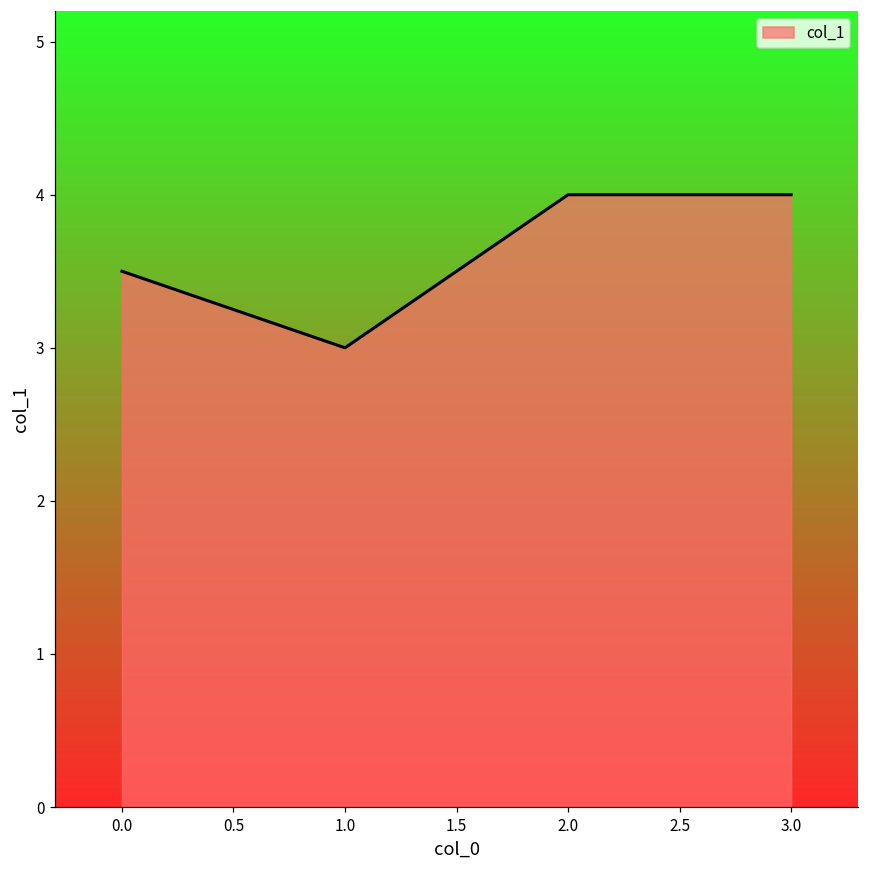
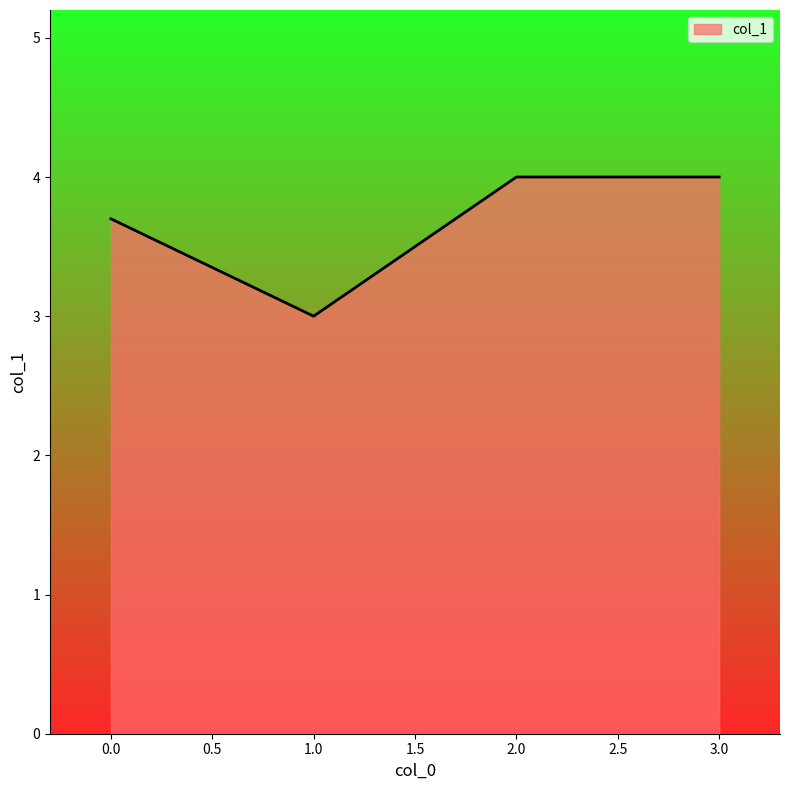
  {
-   "0.0": 3.5,
+   "0.0": 3.7,
    "1.0": 3.0,
    "2.0": 4.0,
    "3.0": 4.0
  }
